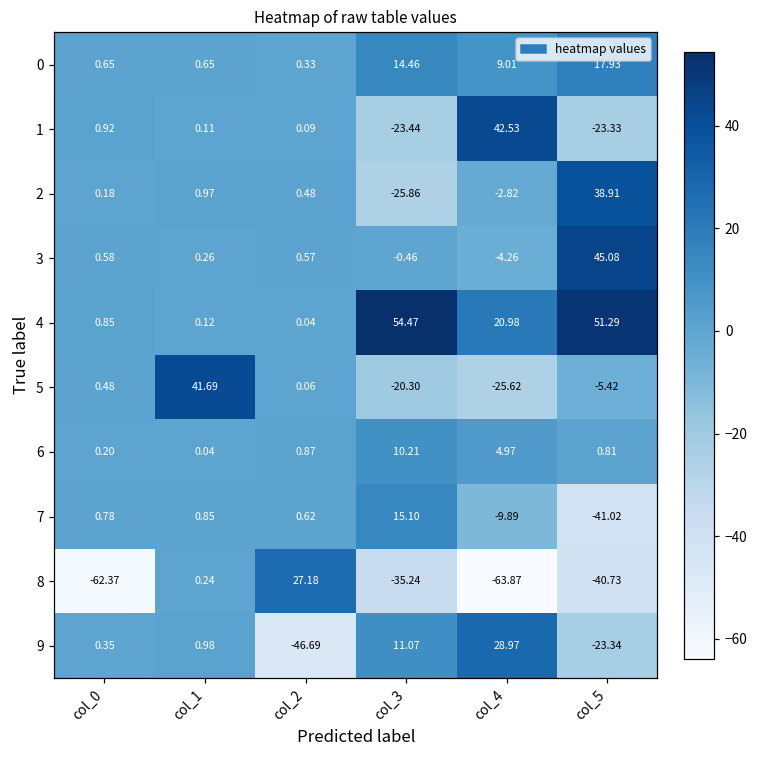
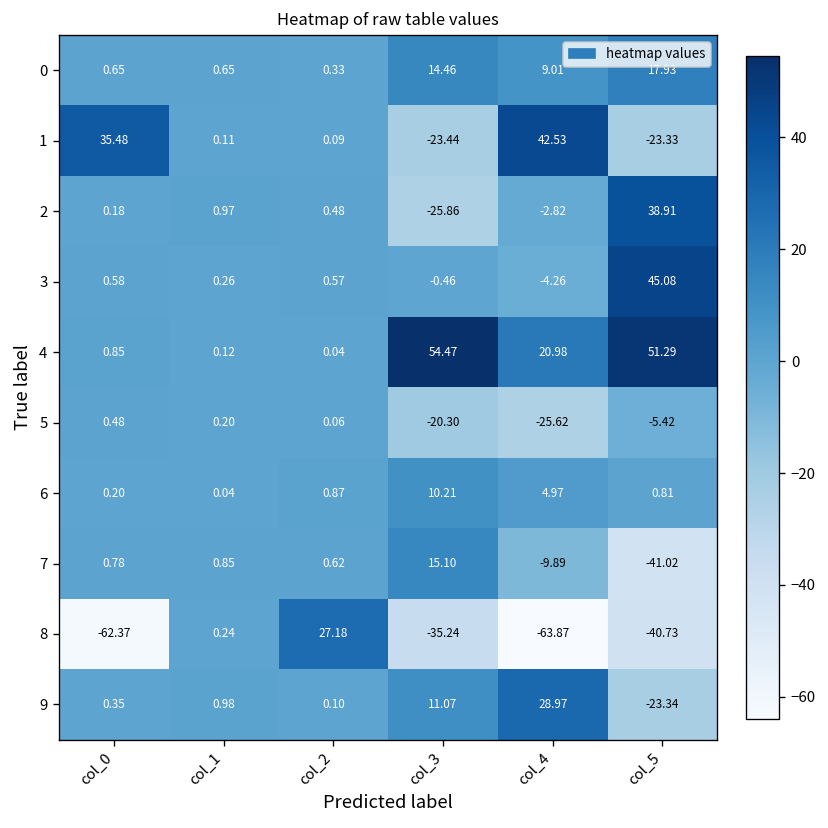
  {
    "0": {
      "col_0": 0.65,
      "col_1": 0.65,
      "col_2": 0.33,
      "col_3": 14.46
    },
    "1": {
-     "col_0": 0.92,
+     "col_0": 35.48,
      "col_1": 0.11,
      "col_2": 0.09,
      "col_3": -23.44,
      "col_4": 42.53,
      "col_5": -23.33
    },
    "2": {
      "col_0": 0.18,
      "col_1": 0.97,
      "col_2": 0.48,
      "col_3": -25.86,
      "col_4": -2.82,
      "col_5": 38.91
    },
    "3": {
      "col_0": 0.58,
      "col_1": 0.26,
      "col_2": 0.57,
      "col_3": -0.46,
      "col_4": -4.26,
      "col_5": 45.08
    },
    "4": {
      "col_0": 0.85,
      "col_1": 0.12,
      "col_2": 0.04,
      "col_3": 54.47,
      "col_4": 20.98,
      "col_5": 51.29
    },
    "5": {
      "col_0": 0.48,
-     "col_1": 41.69,
+     "col_1": 0.20,
      "col_2": 0.06,
      "col_3": -20.30,
      "col_4": -25.62,
      "col_5": -5.42
    },
    "6": {
      "col_0": 0.20,
      "col_1": 0.04,
      "col_2": 0.87,
      "col_3": 10.21,
      "col_4": 4.97,
      "col_5": 0.81
    },
    "7": {
      "col_0": 0.78,
      "col_1": 0.85,
      "col_2": 0.62,
      "col_3": 15.10,
      "col_4": -9.89,
      "col_5": -41.02
    },
    "8": {
      "col_0": -62.37,
      "col_1": 0.24,
      "col_2": 27.18,
      "col_3": -35.24,
      "col_4": -63.87,
      "col_5": -40.73
    },
    "9": {
      "col_0": 0.35,
      "col_1": 0.98,
-     "col_2": -46.69,
+     "col_2": 0.10,
      "col_3": 11.07,
      "col_4": 28.97,
      "col_5": -23.34
    }
  }
